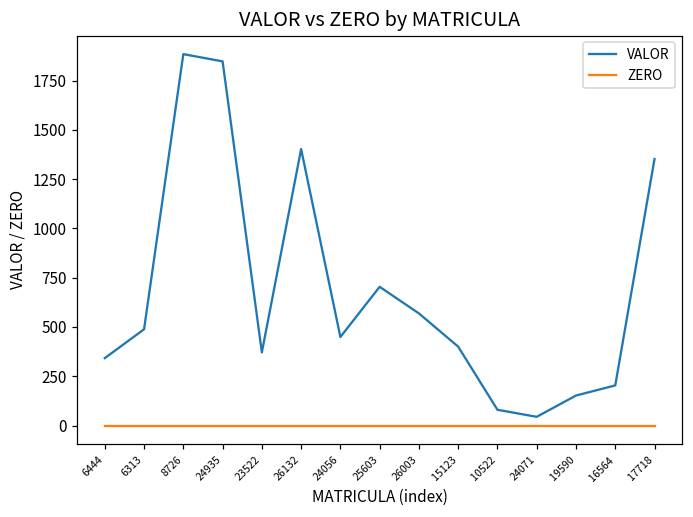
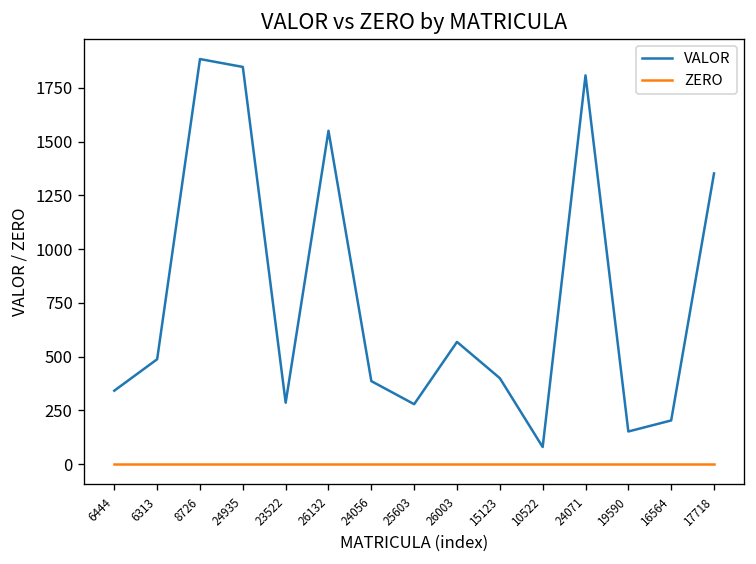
  {
    "VALOR": {
      "6444": 340,
      "6313": 490,
      "8726": 1880,
      "24935": 1850,
-     "23522": 370,
-     "26132": 1400,
-     "24056": 450,
-     "25603": 700,
+     "23522": 290,
+     "26132": 1550,
+     "24056": 390,
+     "25603": 280,
      "26003": 570,
      "15123": 400,
      "10522": 80,
-     "24071": 40,
+     "24071": 1810,
      "19590": 150,
      "16564": 200,
      "17718": 1350
    },
    "ZERO": {
      "6444": 0,
      "6313": 0,
      "8726": 0,
      "24935": 0,
      "23522": 0,
      "26132": 0,
      "24056": 0,
      "25603": 0,
      "26003": 0,
      "15123": 0,
      "10522": 0,
      "24071": 0,
      "19590": 0,
      "16564": 0,
      "17718": 0
    }
  }
